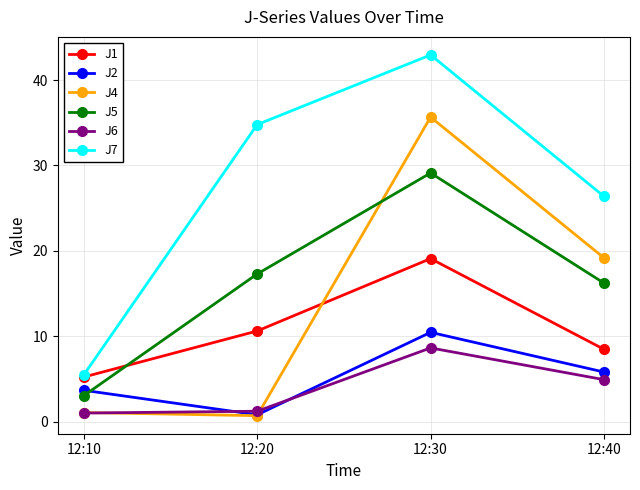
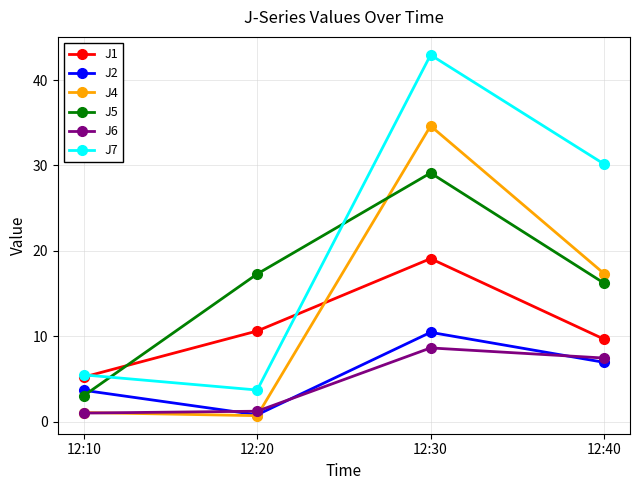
  {
    "J1": {
      "12:20": 11,
      "12:30": 19,
-     "12:40": 8
+     "12:40": 10
    },
    "J2": {
      "12:10": 4,
      "12:30": 10,
-     "12:40": 6
+     "12:40": 7
    },
    "J4": {
-     "12:30": 36,
-     "12:40": 19
+     "12:30": 35,
+     "12:40": 17
    },
    "J5": {
      "12:10": 3,
      "12:20": 17,
      "12:30": 29,
      "12:40": 16
    },
    "J6": {
      "12:20": 1,
      "12:30": 9,
-     "12:40": 5
+     "12:40": 7
    },
    "J7": {
-     "12:20": 35,
+     "12:20": 4,
      "12:30": 43,
-     "12:40": 26
+     "12:40": 30
    }
  }
